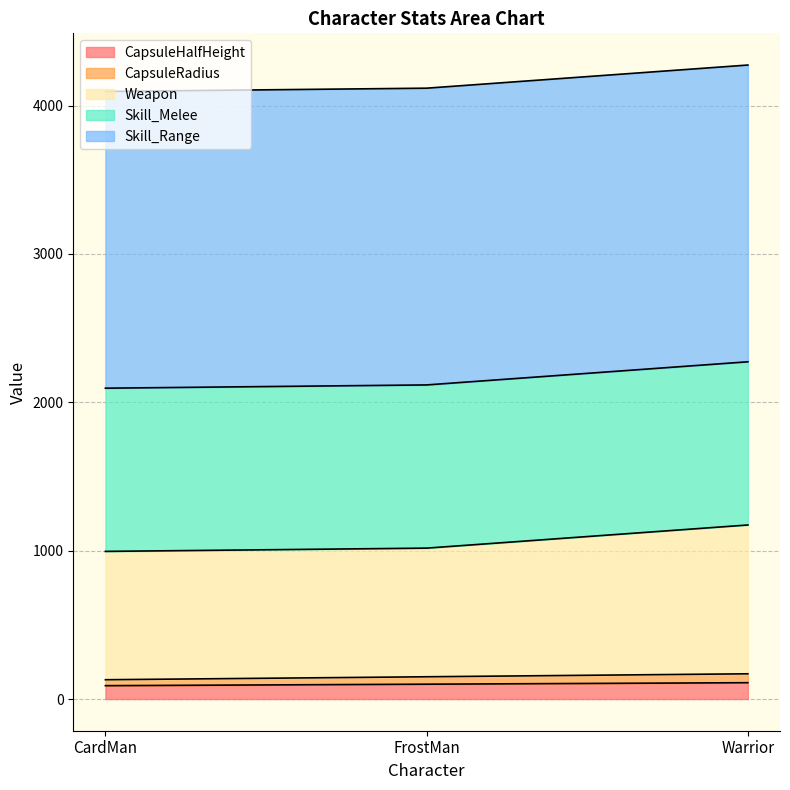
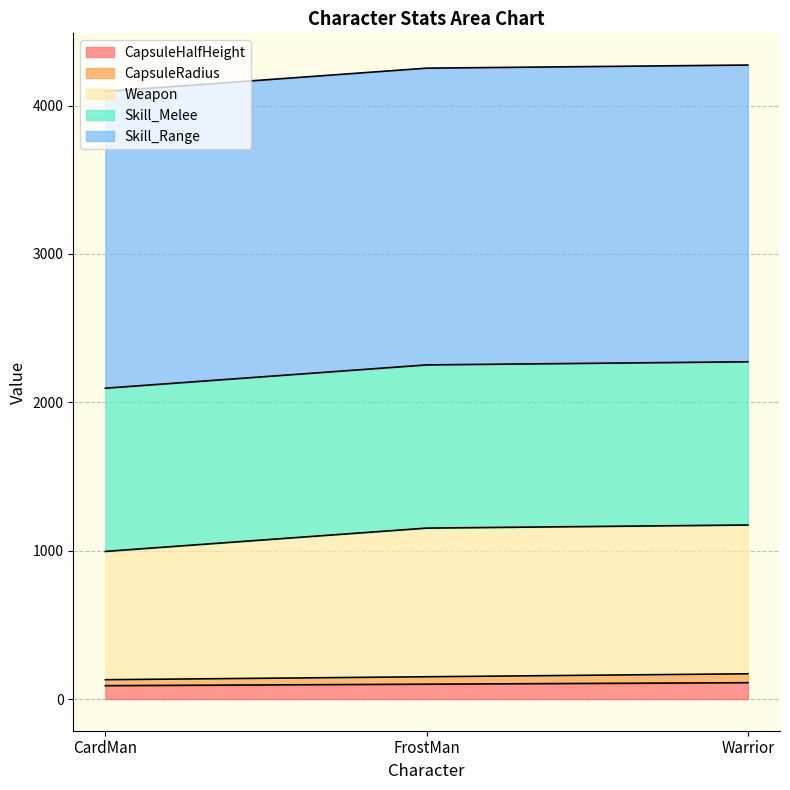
  {
    "CapsuleHalfHeight": {
      "CardMan": 90,
      "FrostMan": 100,
      "Warrior": 110
    },
    "CapsuleRadius": {
      "CardMan": 40,
      "FrostMan": 50,
      "Warrior": 60
    },
    "Weapon": {
      "CardMan": 870,
-     "FrostMan": 870,
+     "FrostMan": 1000,
      "Warrior": 1000
    },
    "Skill_Melee": {
      "CardMan": 1100,
      "FrostMan": 1100,
      "Warrior": 1100
    },
    "Skill_Range": {
      "FrostMan": 2000,
      "Warrior": 2000
    }
  }
